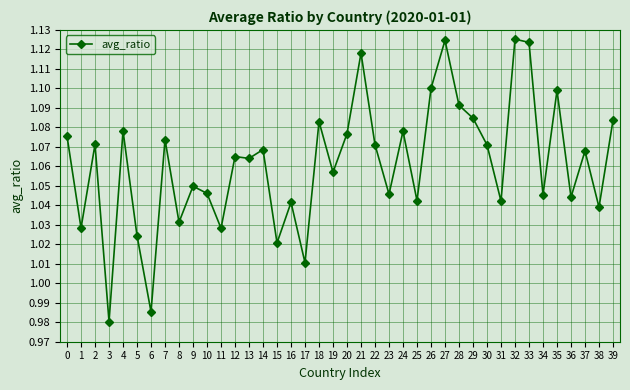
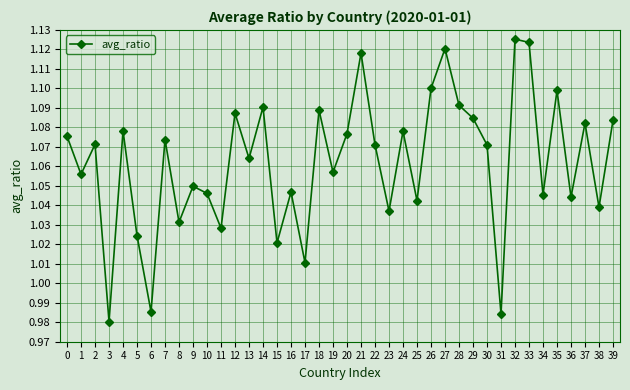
  {
    "0": 1.075,
-   "1": 1.028,
+   "1": 1.056,
    "2": 1.071,
    "3": 0.980,
    "4": 1.078,
    "5": 1.024,
    "6": 0.985,
    "7": 1.074,
    "8": 1.031,
    "9": 1.050,
    "10": 1.046,
    "11": 1.028,
-   "12": 1.065,
+   "12": 1.087,
    "13": 1.064,
-   "14": 1.069,
+   "14": 1.090,
    "15": 1.021,
-   "16": 1.041,
+   "16": 1.047,
    "17": 1.011,
-   "18": 1.083,
+   "18": 1.089,
    "19": 1.057,
    "20": 1.077,
    "21": 1.118,
    "22": 1.071,
-   "23": 1.046,
+   "23": 1.037,
    "24": 1.078,
    "25": 1.042,
    "26": 1.100,
-   "27": 1.125,
+   "27": 1.120,
    "28": 1.091,
    "29": 1.085,
    "30": 1.071,
-   "31": 1.042,
+   "31": 0.984,
    "32": 1.125,
    "33": 1.124,
    "34": 1.045,
    "35": 1.099,
    "36": 1.044,
-   "37": 1.068,
+   "37": 1.082,
    "38": 1.039,
    "39": 1.084
  }
